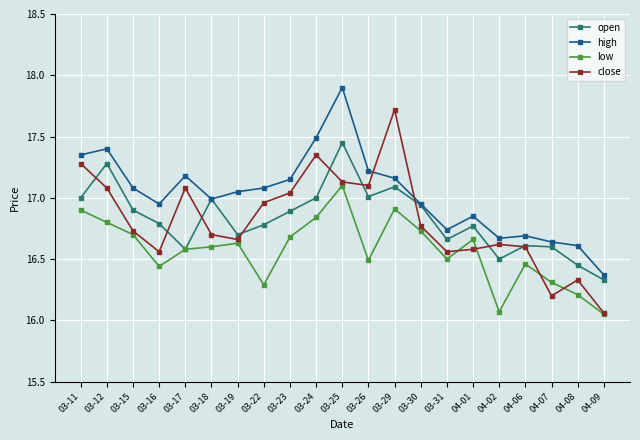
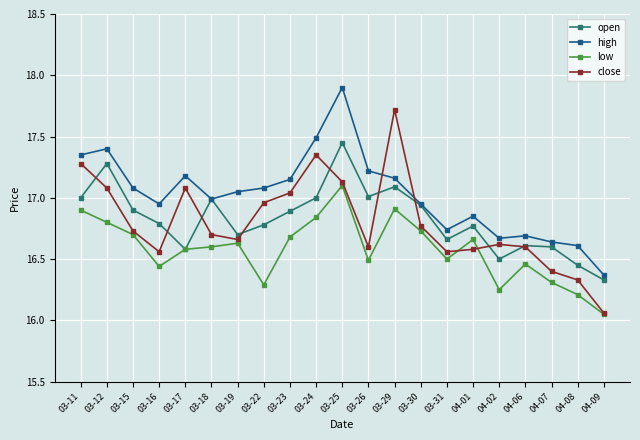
  {
    "low": {
      "03-11": 16.90,
      "03-12": 16.80,
      "03-15": 16.70,
      "03-16": 16.44,
      "03-18": 16.60,
      "03-19": 16.63,
      "03-22": 16.29,
      "03-23": 16.68,
      "03-24": 16.84,
      "03-25": 17.10,
      "03-26": 16.49,
      "03-29": 16.91,
      "03-30": 16.73,
      "03-31": 16.50,
      "04-01": 16.66,
-     "04-02": 16.07,
+     "04-02": 16.25,
      "04-06": 16.46,
      "04-07": 16.31,
      "04-08": 16.21
    },
    "close": {
      "03-11": 17.3,
      "03-12": 17.1,
      "03-15": 16.73,
      "03-16": 16.56,
      "03-17": 17.1,
      "03-18": 16.7,
      "03-19": 16.66,
      "03-22": 16.96,
      "03-23": 17.04,
      "03-24": 17.35,
      "03-25": 17.13,
-     "03-26": 17.1,
+     "03-26": 16.6,
      "03-29": 17.7,
      "03-30": 16.77,
      "03-31": 16.56,
      "04-01": 16.6,
      "04-02": 16.6,
-     "04-07": 16.2,
+     "04-07": 16.4,
      "04-08": 16.33
    }
  }
